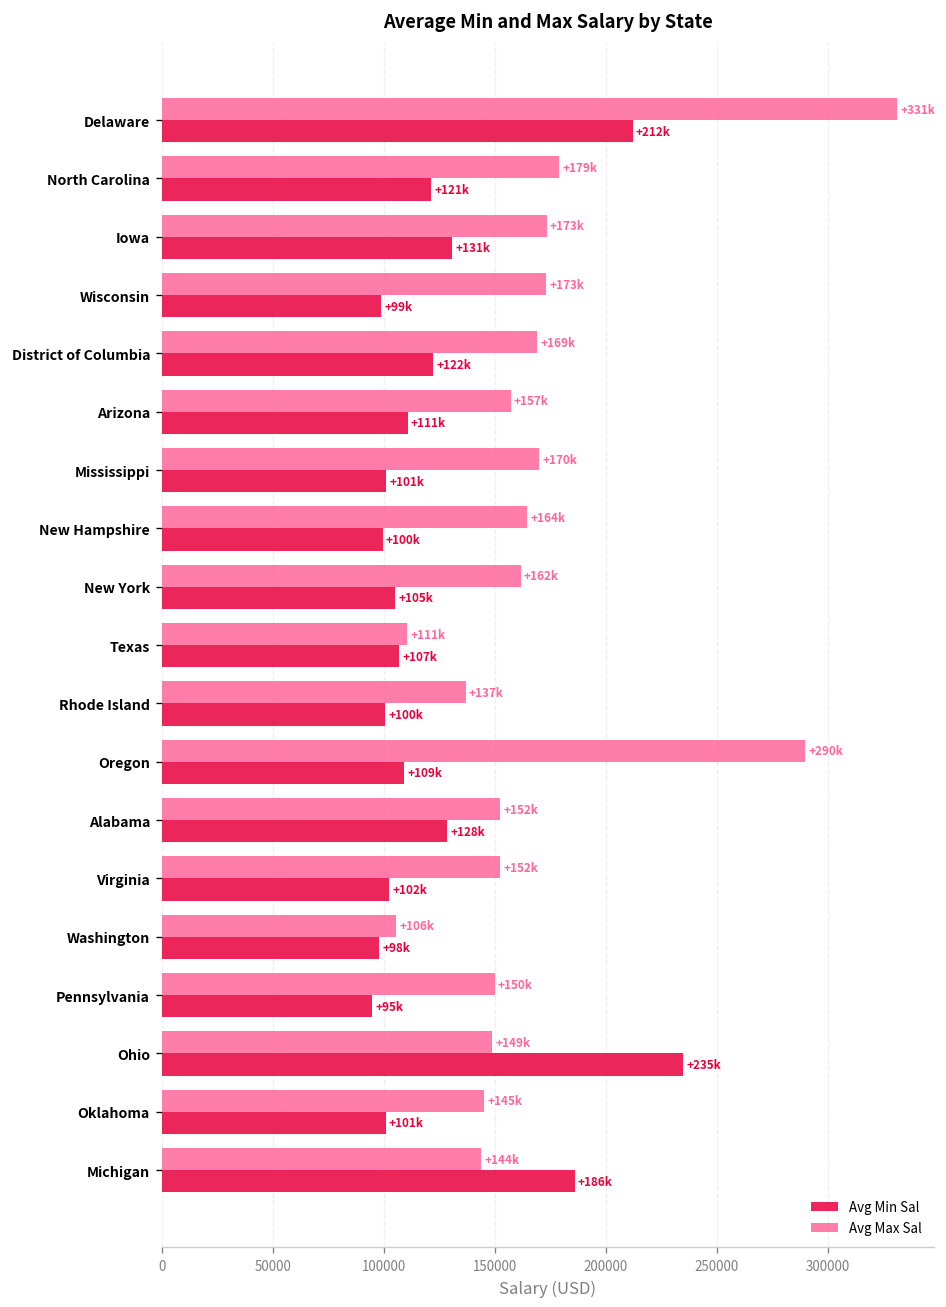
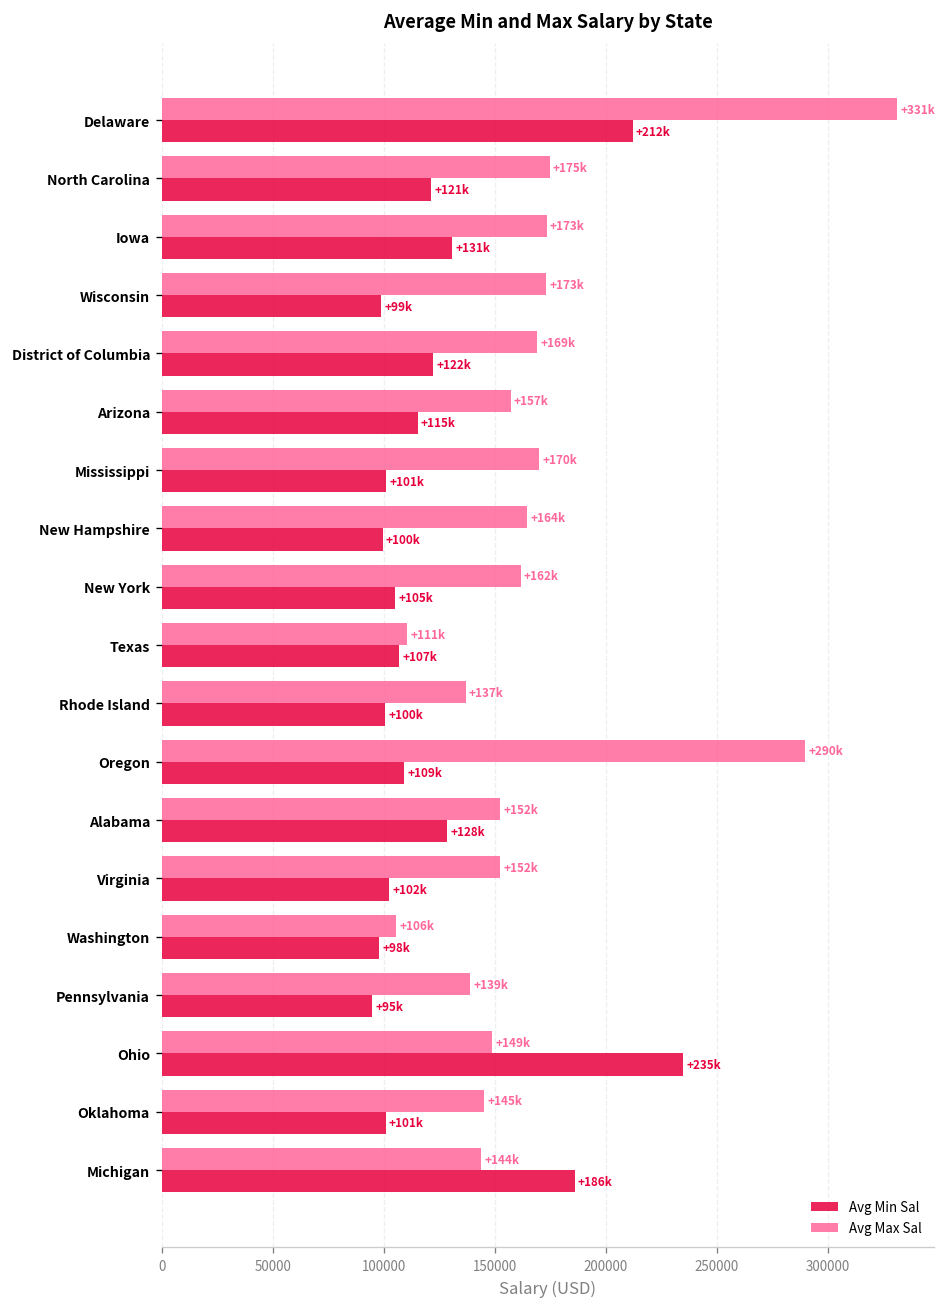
  {
    "Avg Min Sal": {
      "Delaware": "+212k",
      "North Carolina": "+121k",
      "Iowa": "+131k",
      "Wisconsin": "+99k",
      "District of Columbia": "+122k",
-     "Arizona": "+111k",
+     "Arizona": "+115k",
      "Mississippi": "+101k",
      "New Hampshire": "+100k",
      "New York": "+105k",
      "Texas": "+107k",
      "Rhode Island": "+100k",
      "Oregon": "+109k",
      "Alabama": "+128k",
      "Virginia": "+102k",
      "Washington": "+98k",
      "Pennsylvania": "+95k",
      "Ohio": "+235k",
      "Oklahoma": "+101k",
      "Michigan": "+186k"
    },
    "Avg Max Sal": {
      "Delaware": "+331k",
-     "North Carolina": "+179k",
+     "North Carolina": "+175k",
      "Iowa": "+173k",
      "Wisconsin": "+173k",
      "District of Columbia": "+169k",
      "Arizona": "+157k",
      "Mississippi": "+170k",
      "New Hampshire": "+164k",
      "New York": "+162k",
      "Texas": "+111k",
      "Rhode Island": "+137k",
      "Oregon": "+290k",
      "Alabama": "+152k",
      "Virginia": "+152k",
      "Washington": "+106k",
-     "Pennsylvania": "+150k",
+     "Pennsylvania": "+139k",
      "Ohio": "+149k",
      "Oklahoma": "+145k",
      "Michigan": "+144k"
    }
  }
